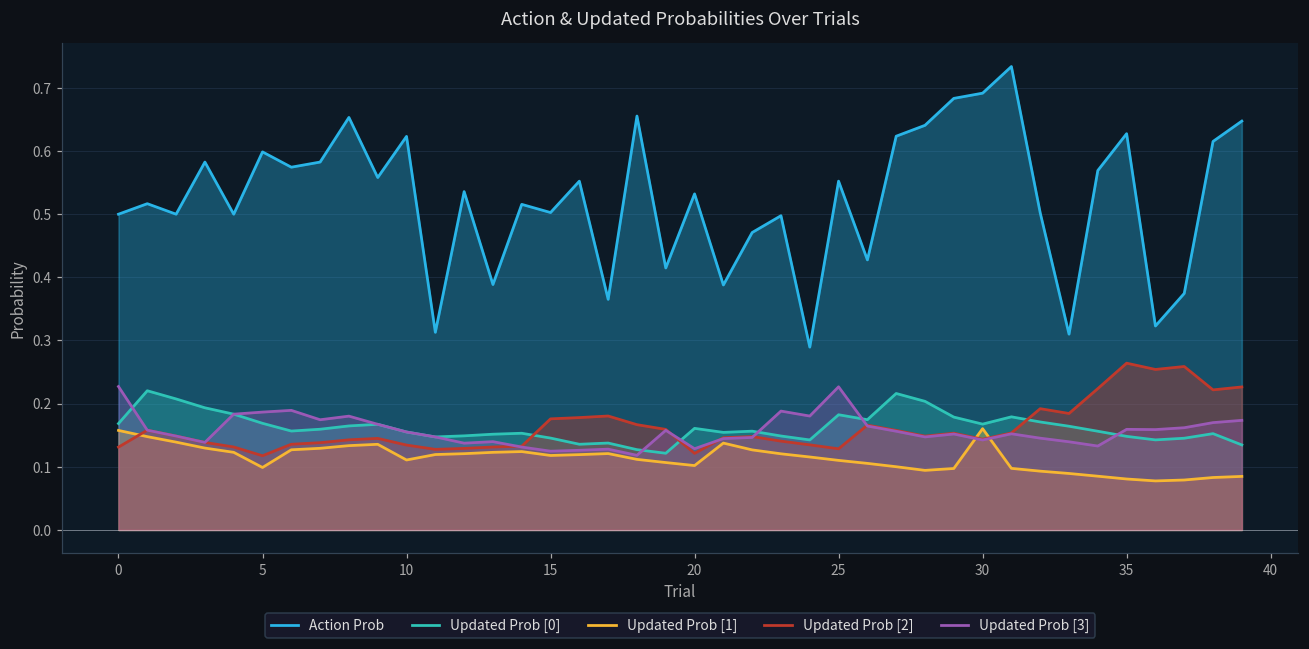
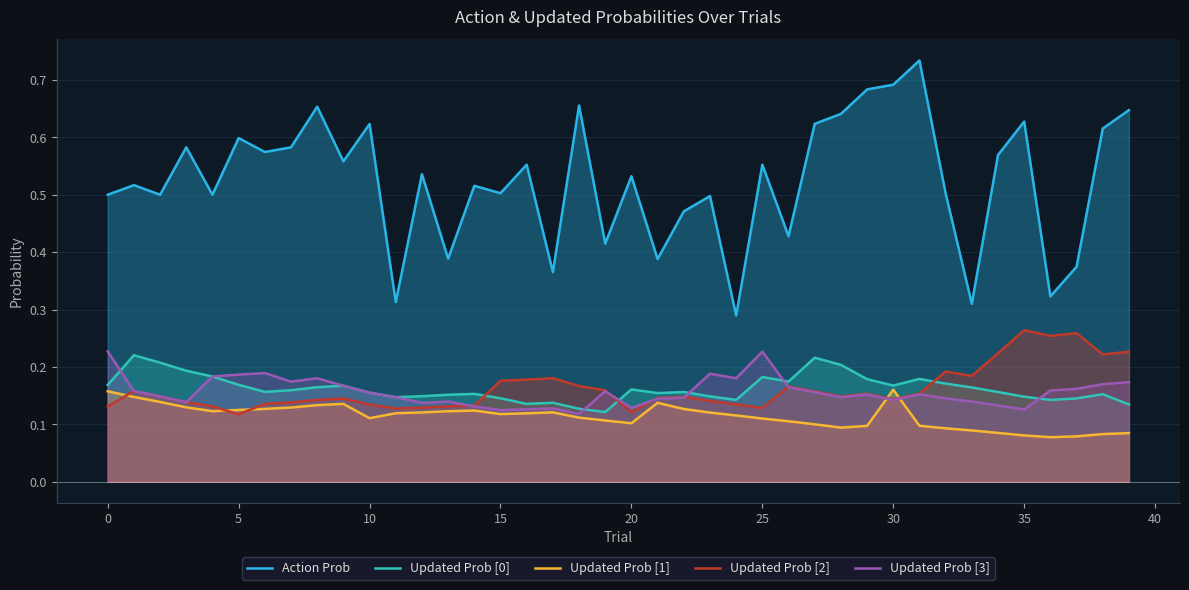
  {
    "Updated Prob [1]": {
      "0": 0.16,
-     "5": 0.10,
+     "5": 0.13,
      "10": 0.11,
      "15": 0.12,
      "20": 0.10,
      "25": 0.11,
      "30": 0.16,
      "35": 0.08
    },
    "Updated Prob [2]": {
      "0": 0.13,
      "5": 0.12,
      "10": 0.13,
      "15": 0.18,
      "20": 0.12,
      "25": 0.13,
      "35": 0.26
    },
    "Updated Prob [3]": {
      "0": 0.23,
      "5": 0.19,
      "15": 0.12,
      "20": 0.13,
      "25": 0.23,
-     "35": 0.16
+     "35": 0.13
    }
  }
